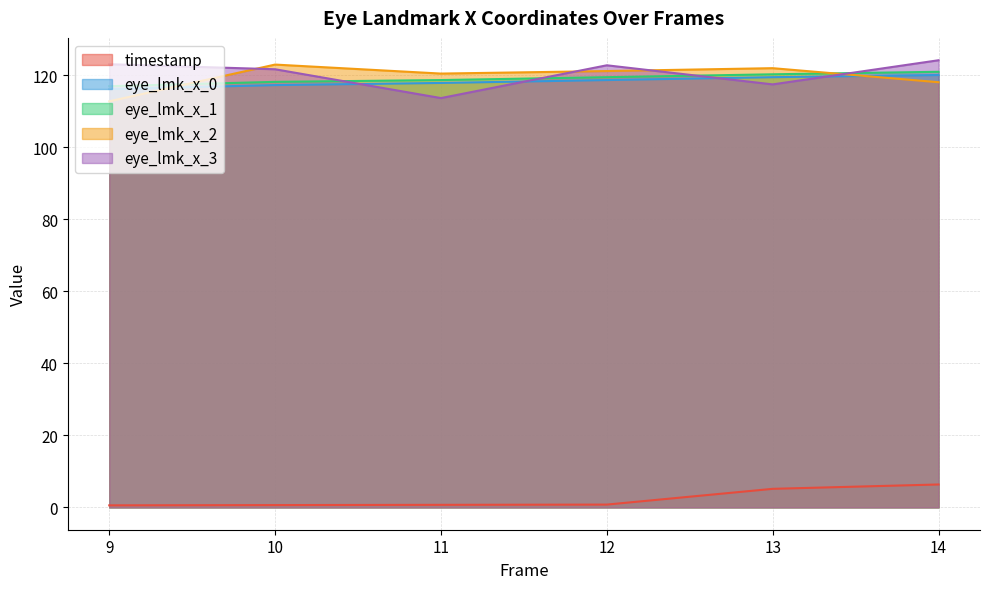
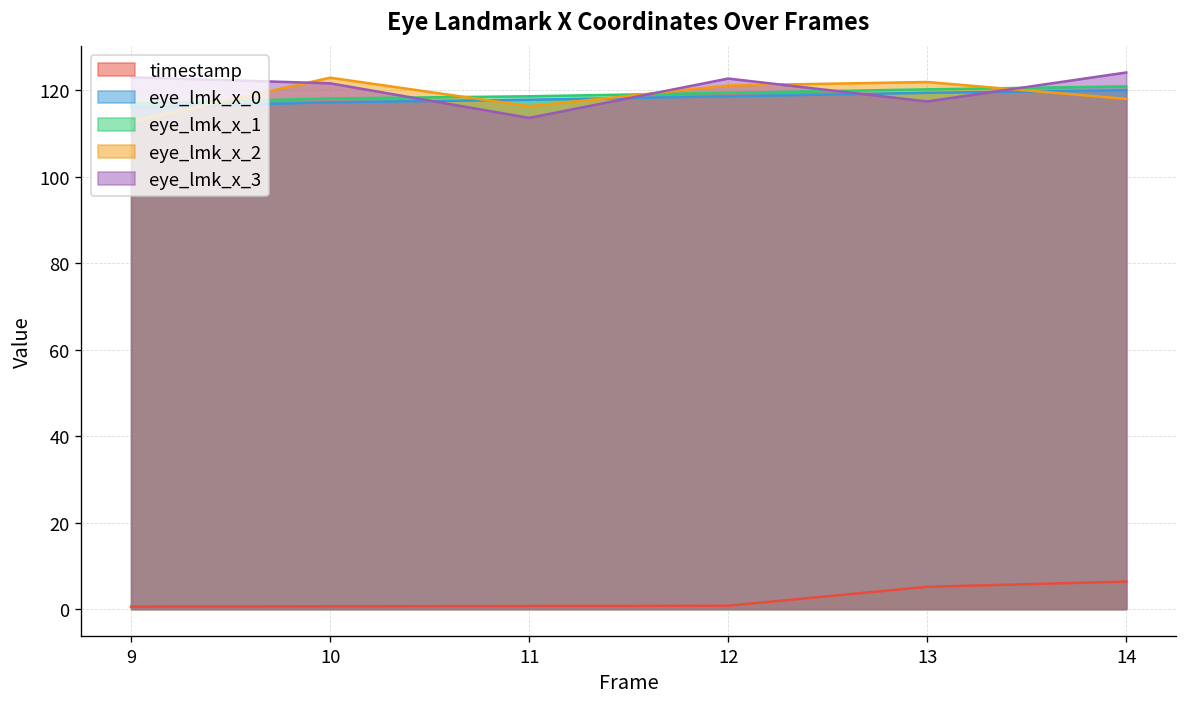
  {
    "timestamp": {
      "9": 1,
      "10": 1,
      "11": 1,
      "12": 1,
      "13": 5,
      "14": 6
    },
    "eye_lmk_x_0": {
      "10": 117,
      "11": 118,
      "12": 119,
      "13": 119,
      "14": 120
    },
    "eye_lmk_x_1": {
      "10": 118,
      "11": 119,
      "12": 119,
      "13": 120,
      "14": 121
    },
    "eye_lmk_x_2": {
      "10": 123,
-     "11": 120,
+     "11": 116,
      "12": 121,
      "13": 122,
      "14": 118
    },
    "eye_lmk_x_3": {
      "10": 122,
      "11": 114,
      "12": 123,
      "13": 117,
      "14": 124
    }
  }
